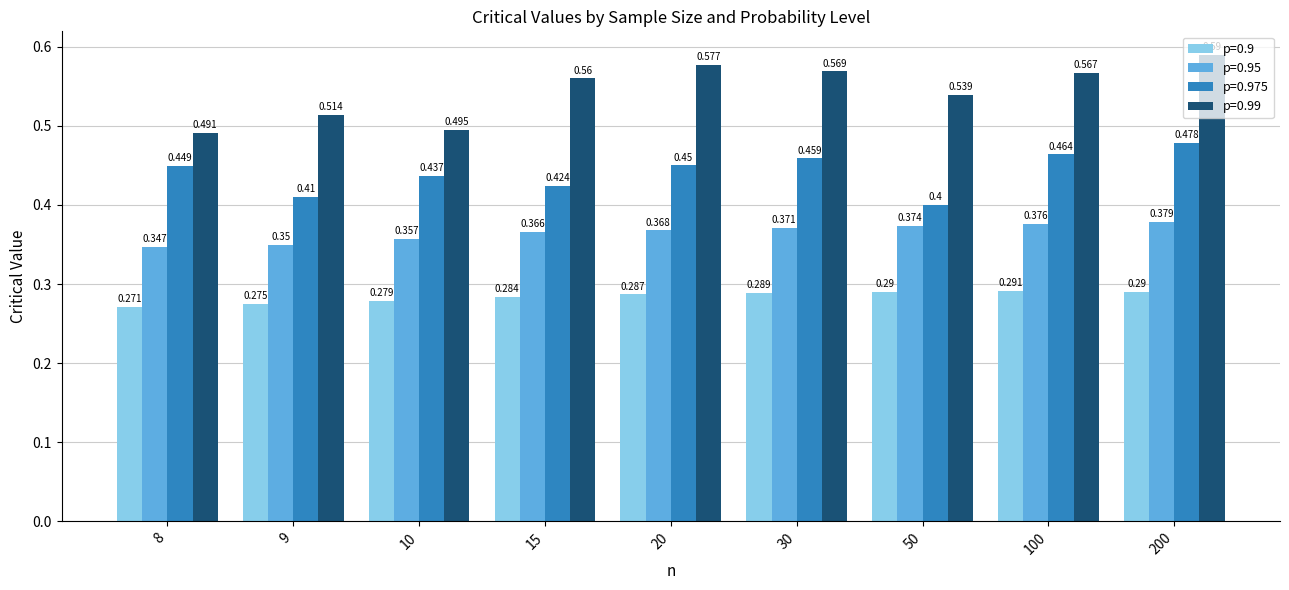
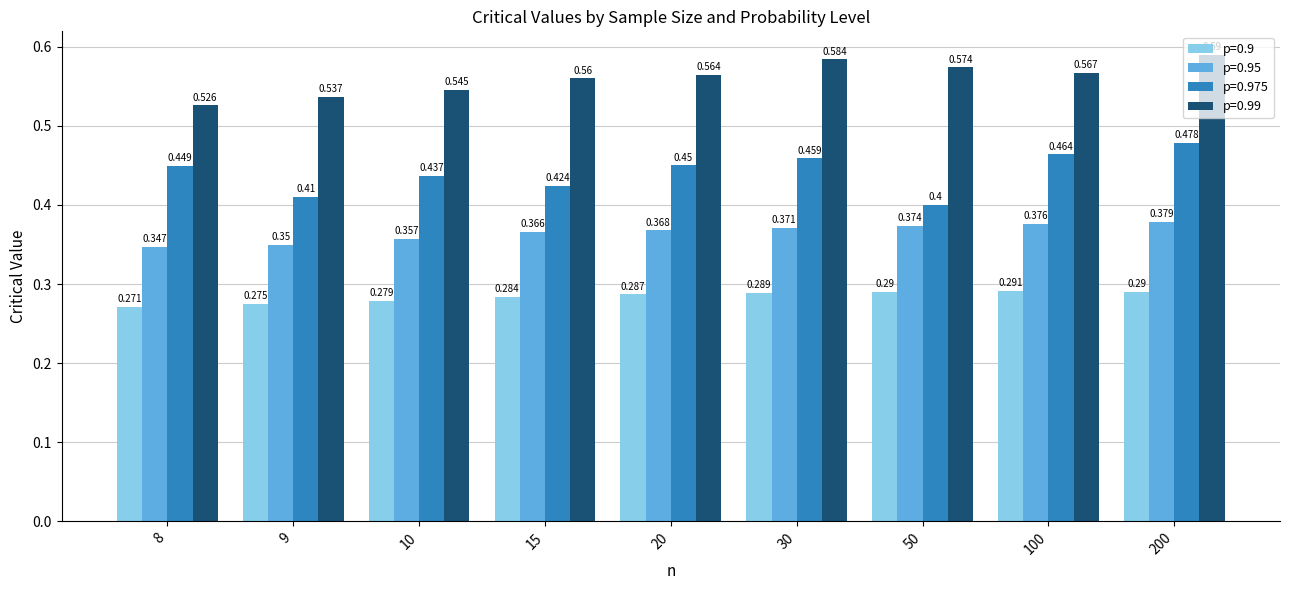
  {
    "p=0.975": {
      "8": 0.449,
      "9": 0.41,
      "10": 0.437,
      "15": 0.424,
      "20": 0.45,
      "30": 0.459,
      "50": 0.4,
      "100": 0.464,
      "200": 0.478
    },
    "p=0.99": {
-     "8": 0.491,
-     "9": 0.514,
-     "10": 0.495,
+     "8": 0.526,
+     "9": 0.537,
+     "10": 0.545,
      "15": 0.56,
-     "20": 0.577,
-     "30": 0.569,
-     "50": 0.539,
+     "20": 0.564,
+     "30": 0.584,
+     "50": 0.574,
      "100": 0.567
    }
  }
